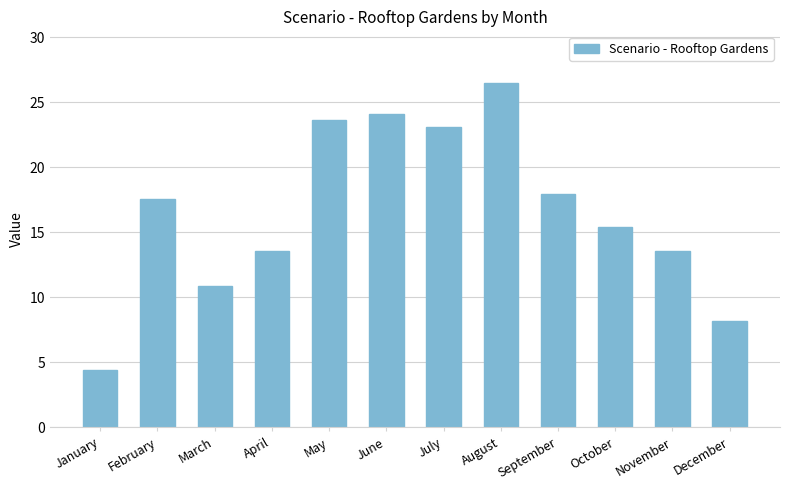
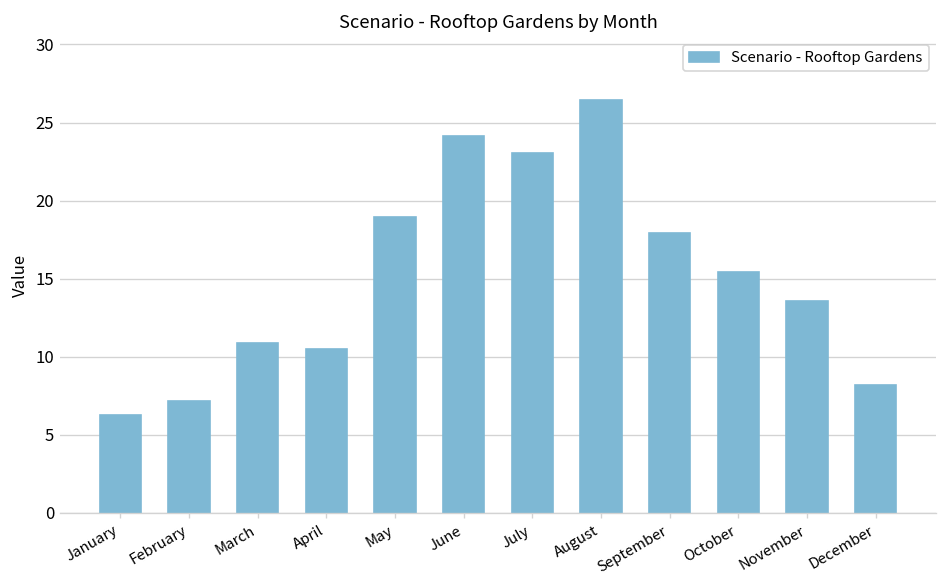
  {
-   "January": 4.4,
-   "February": 17.6,
+   "January": 6.3,
+   "February": 7.2,
    "March": 10.9,
-   "April": 13.6,
-   "May": 23.7,
+   "April": 10.5,
+   "May": 18.9,
    "June": 24.1,
    "July": 23.1,
    "August": 26.5,
    "September": 17.9,
    "October": 15.4,
    "November": 13.6,
    "December": 8.2
  }
